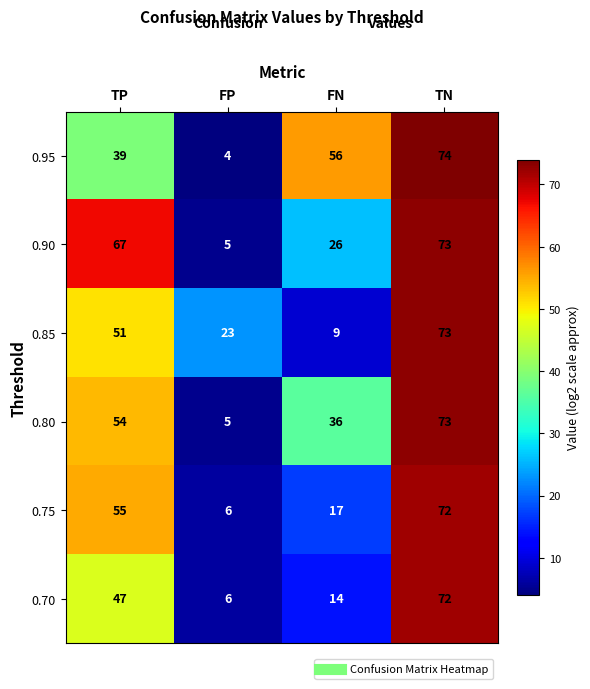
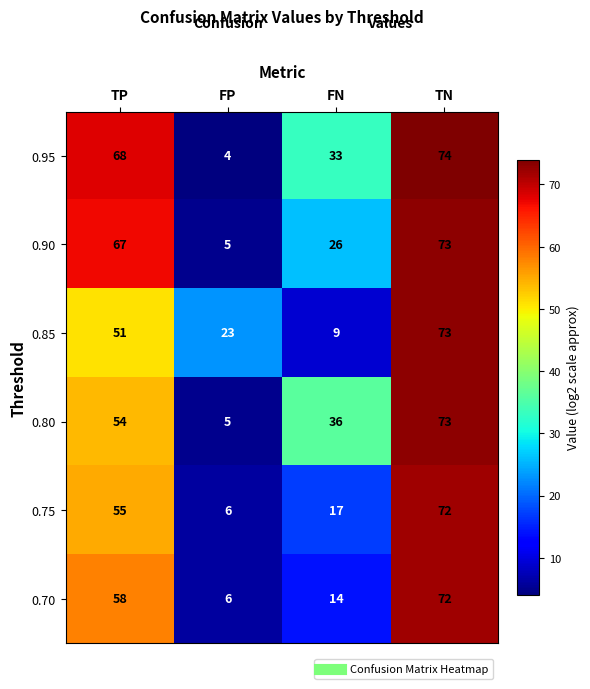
  {
    "0.95": {
-     "TP": 39,
+     "TP": 68,
      "FP": 4,
-     "FN": 56,
+     "FN": 33,
      "TN": 74
    },
    "0.90": {
      "TP": 67,
      "FP": 5,
      "FN": 26,
      "TN": 73
    },
    "0.85": {
      "TP": 51,
      "FP": 23,
      "FN": 9,
      "TN": 73
    },
    "0.80": {
      "TP": 54,
      "FP": 5,
      "FN": 36,
      "TN": 73
    },
    "0.75": {
      "TP": 55,
      "FP": 6,
      "FN": 17,
      "TN": 72
    },
    "0.70": {
-     "TP": 47,
+     "TP": 58,
      "FP": 6,
      "FN": 14,
      "TN": 72
    }
  }
